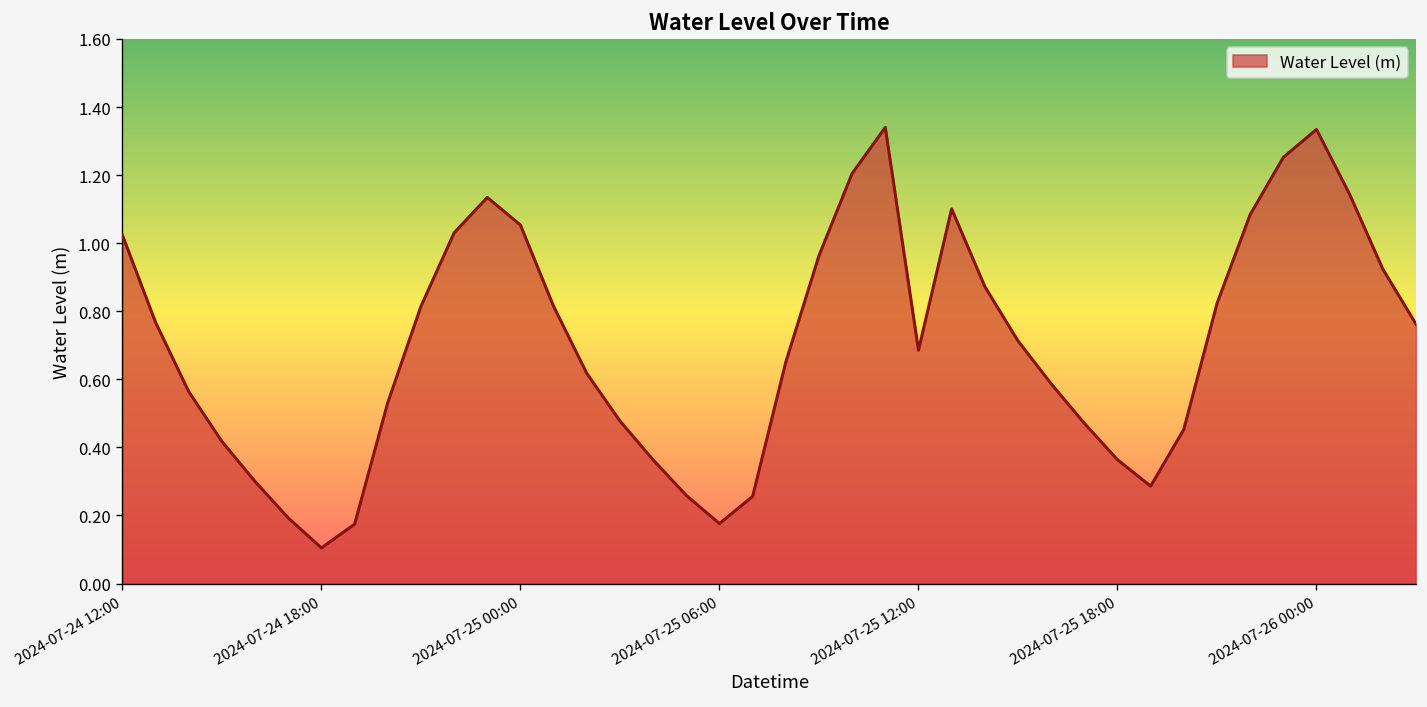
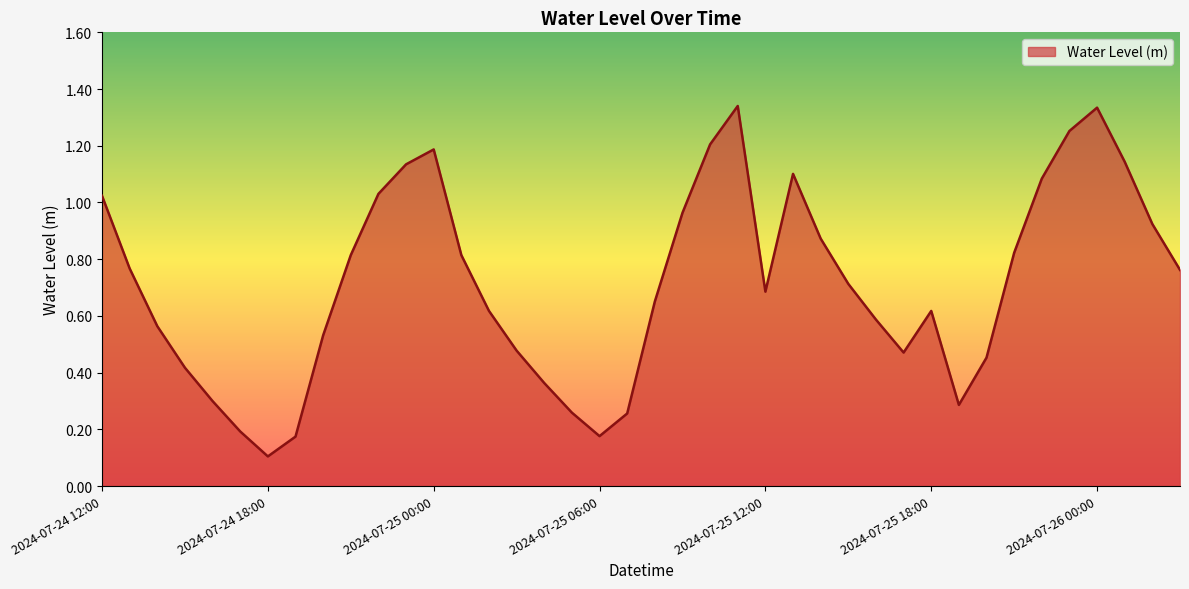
  {
    "2024-07-24 12:00": 1.02,
    "2024-07-24 18:00": 0.10,
-   "2024-07-25 00:00": 1.05,
+   "2024-07-25 00:00": 1.19,
    "2024-07-25 06:00": 0.18,
    "2024-07-25 12:00": 0.69,
-   "2024-07-25 18:00": 0.36,
+   "2024-07-25 18:00": 0.62,
    "2024-07-26 00:00": 1.33
  }
